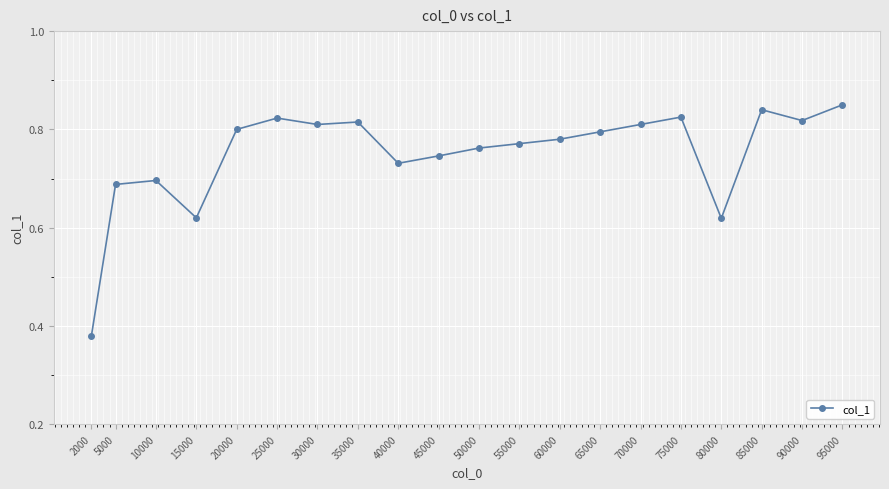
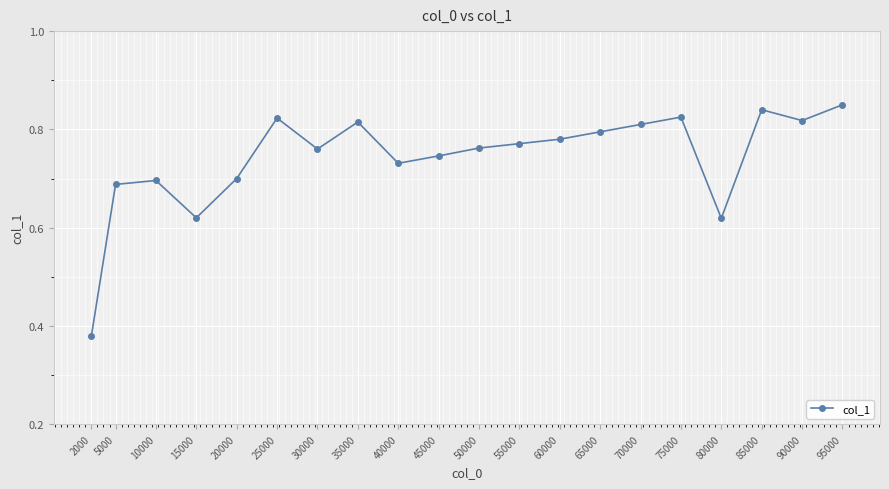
  {
    "2000": 0.38,
    "5000": 0.69,
    "10000": 0.70,
    "15000": 0.62,
-   "20000": 0.8,
+   "20000": 0.7,
    "25000": 0.82,
-   "30000": 0.81,
+   "30000": 0.76,
    "35000": 0.82,
    "40000": 0.73,
    "45000": 0.75,
    "50000": 0.76,
    "55000": 0.77,
    "60000": 0.78,
    "65000": 0.80,
    "70000": 0.81,
    "75000": 0.83,
    "80000": 0.62,
    "85000": 0.84,
    "90000": 0.82,
    "95000": 0.85
  }
